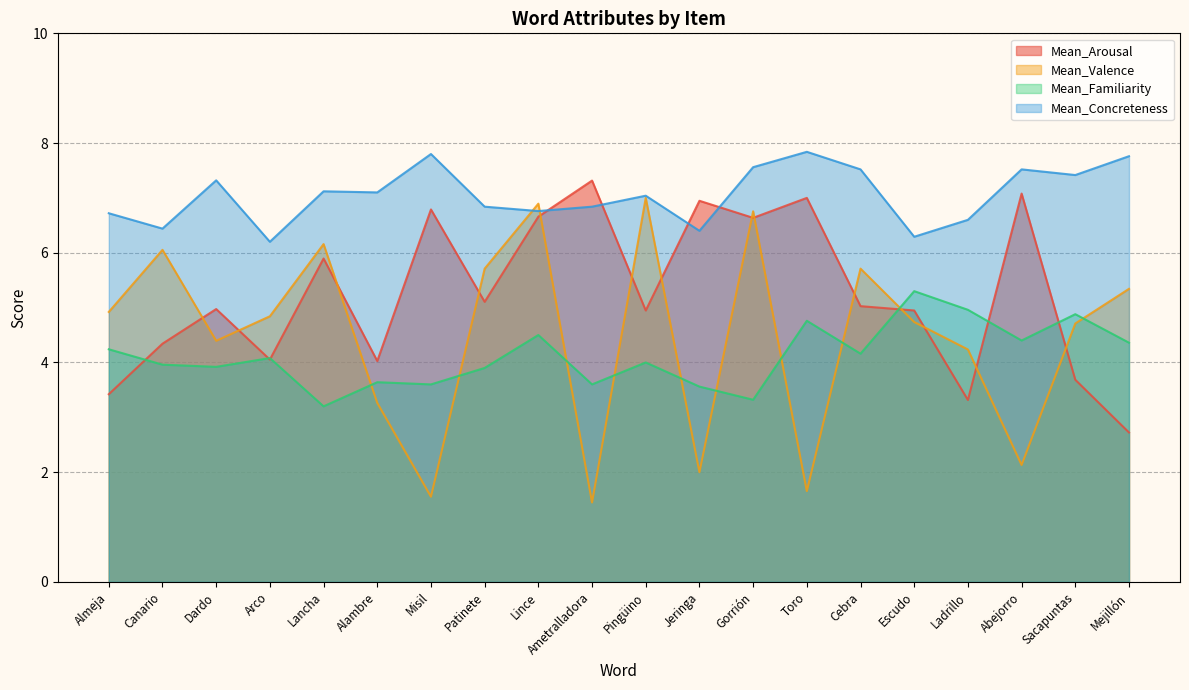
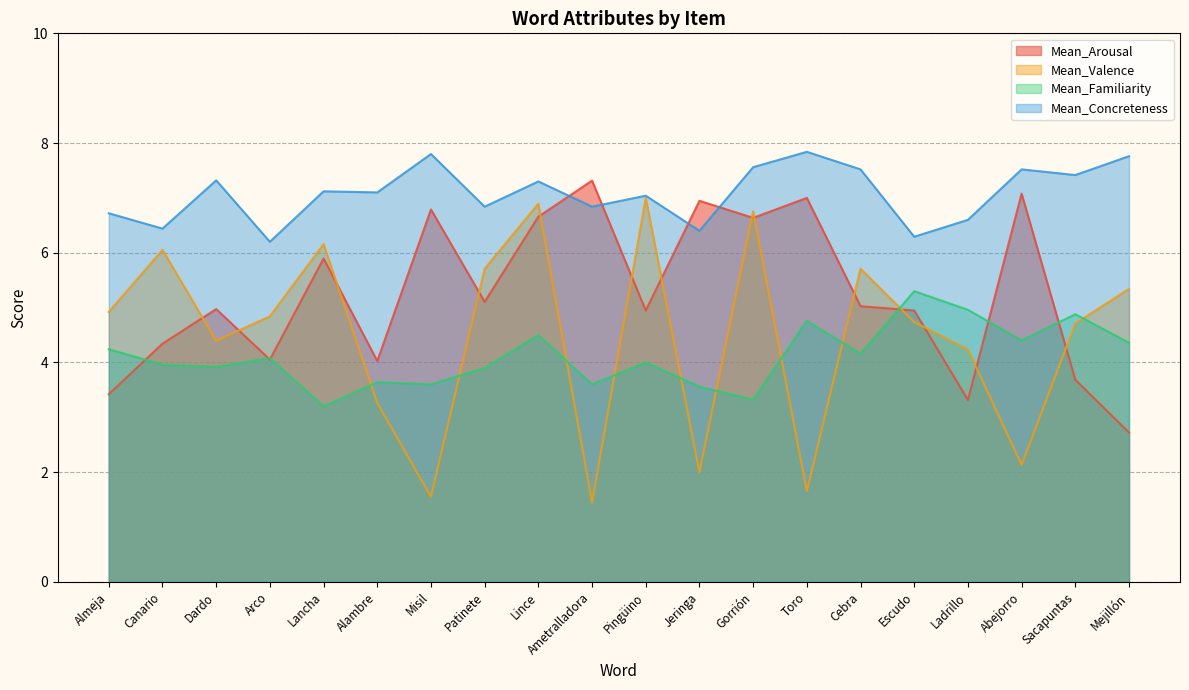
  {
    "Mean_Arousal": {
      "Almeja": 3.4,
      "Canario": 4.3,
      "Dardo": 5.0,
      "Lancha": 5.9,
      "Alambre": 4.0,
      "Misil": 6.8,
      "Patinete": 5.1,
      "Lince": 6.7,
      "Ametralladora": 7.3,
      "Pingüino": 4.9,
      "Jeringa": 6.9,
      "Gorrión": 6.6,
      "Toro": 7.0,
      "Cebra": 5.0,
      "Escudo": 4.9,
      "Ladrillo": 3.3,
      "Abejorro": 7.1,
      "Sacapuntas": 3.7,
      "Mejillón": 2.7
    },
    "Mean_Valence": {
      "Almeja": 4.9,
      "Canario": 6.1,
      "Dardo": 4.4,
      "Arco": 4.8,
      "Lancha": 6.2,
      "Alambre": 3.3,
      "Misil": 1.6,
      "Patinete": 5.7,
      "Lince": 6.9,
      "Ametralladora": 1.4,
      "Jeringa": 2.0,
      "Gorrión": 6.8,
      "Toro": 1.7,
      "Cebra": 5.7,
      "Escudo": 4.7,
      "Ladrillo": 4.2,
      "Abejorro": 2.1,
      "Sacapuntas": 4.7,
      "Mejillón": 5.3
    },
    "Mean_Familiarity": {
      "Almeja": 4.2,
      "Canario": 4.0,
      "Dardo": 3.9,
      "Lancha": 3.2,
      "Alambre": 3.6,
      "Misil": 3.6,
      "Patinete": 3.9,
      "Lince": 4.5,
      "Ametralladora": 3.6,
      "Pingüino": 4.0,
      "Jeringa": 3.6,
      "Gorrión": 3.3,
      "Toro": 4.8,
      "Cebra": 4.2,
      "Escudo": 5.3,
      "Ladrillo": 5.0,
      "Abejorro": 4.4,
      "Sacapuntas": 4.9,
      "Mejillón": 4.4
    },
    "Mean_Concreteness": {
      "Almeja": 6.7,
      "Canario": 6.4,
      "Dardo": 7.3,
      "Arco": 6.2,
      "Lancha": 7.1,
      "Alambre": 7.1,
      "Misil": 7.8,
      "Patinete": 6.8,
-     "Lince": 6.8,
+     "Lince": 7.3,
      "Ametralladora": 6.8,
      "Jeringa": 6.4,
      "Gorrión": 7.6,
      "Toro": 7.8,
      "Cebra": 7.5,
      "Escudo": 6.3,
      "Ladrillo": 6.6,
      "Abejorro": 7.5,
      "Sacapuntas": 7.4,
      "Mejillón": 7.8
    }
  }
